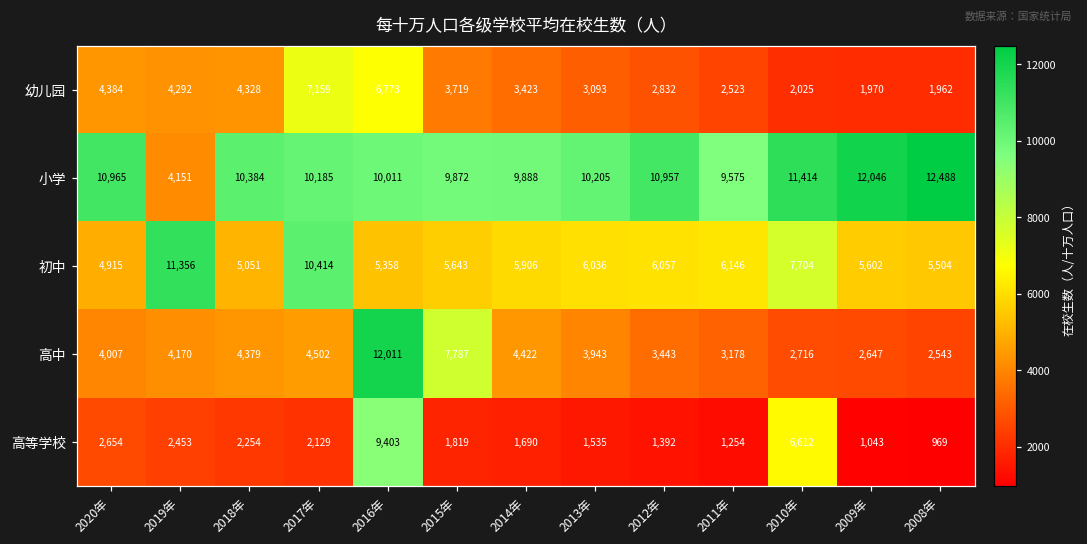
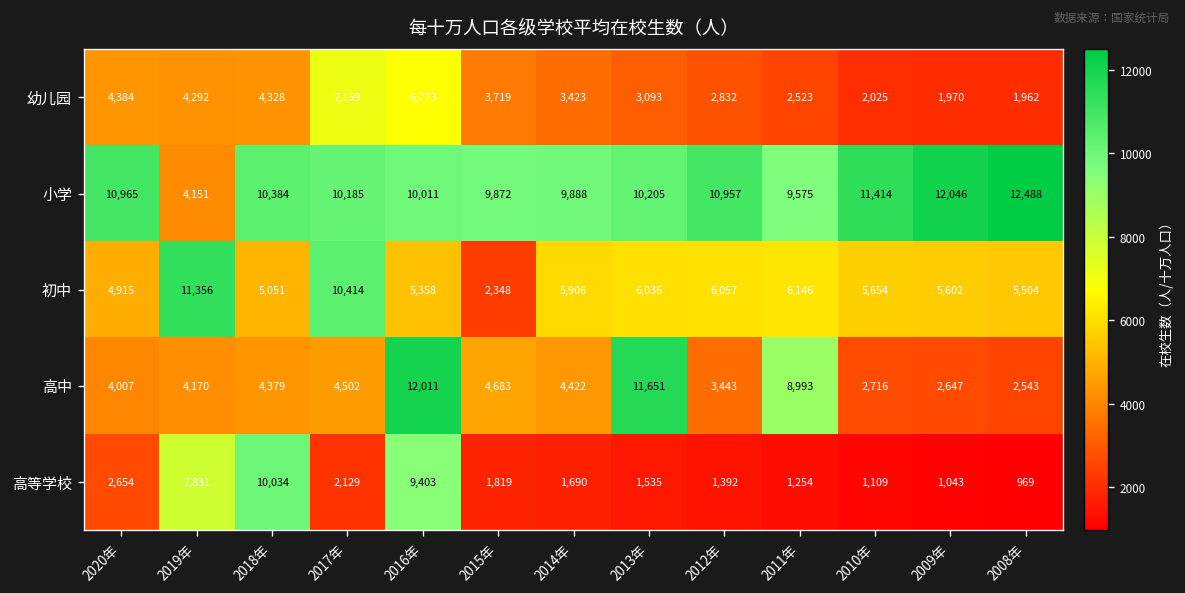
  {
    "幼儿园": {
      "2020年": "4,384",
      "2019年": "4,292",
      "2018年": "4,328",
      "2017年": "7,159",
      "2016年": "6,773",
      "2015年": "3,719",
      "2014年": "3,423",
      "2013年": "3,093",
      "2012年": "2,832",
      "2011年": "2,523",
      "2010年": "2,025",
      "2009年": "1,970",
      "2008年": "1,962"
    },
    "小学": {
      "2020年": "10,965",
      "2019年": "4,151",
      "2018年": "10,384",
      "2017年": "10,185",
      "2016年": "10,011",
      "2015年": "9,872",
      "2014年": "9,888",
      "2013年": "10,205",
      "2012年": "10,957",
      "2011年": "9,575",
      "2010年": "11,414",
      "2009年": "12,046",
      "2008年": "12,488"
    },
    "初中": {
      "2020年": "4,915",
      "2019年": "11,356",
      "2018年": "5,051",
      "2017年": "10,414",
      "2016年": "5,358",
-     "2015年": "5,643",
+     "2015年": "2,348",
      "2014年": "5,906",
      "2013年": "6,036",
      "2012年": "6,057",
      "2011年": "6,146",
-     "2010年": "7,704",
+     "2010年": "5,654",
      "2009年": "5,602",
      "2008年": "5,504"
    },
    "高中": {
      "2020年": "4,007",
      "2019年": "4,170",
      "2018年": "4,379",
      "2017年": "4,502",
      "2016年": "12,011",
-     "2015年": "7,787",
+     "2015年": "4,683",
      "2014年": "4,422",
-     "2013年": "3,943",
+     "2013年": "11,651",
      "2012年": "3,443",
-     "2011年": "3,178",
+     "2011年": "8,993",
      "2010年": "2,716",
      "2009年": "2,647",
      "2008年": "2,543"
    },
    "高等学校": {
      "2020年": "2,654",
-     "2019年": "2,453",
-     "2018年": "2,254",
+     "2019年": "7,831",
+     "2018年": "10,034",
      "2017年": "2,129",
      "2016年": "9,403",
      "2015年": "1,819",
      "2014年": "1,690",
      "2013年": "1,535",
      "2012年": "1,392",
      "2011年": "1,254",
-     "2010年": "6,612",
+     "2010年": "1,109",
      "2009年": "1,043",
      "2008年": "969"
    }
  }
